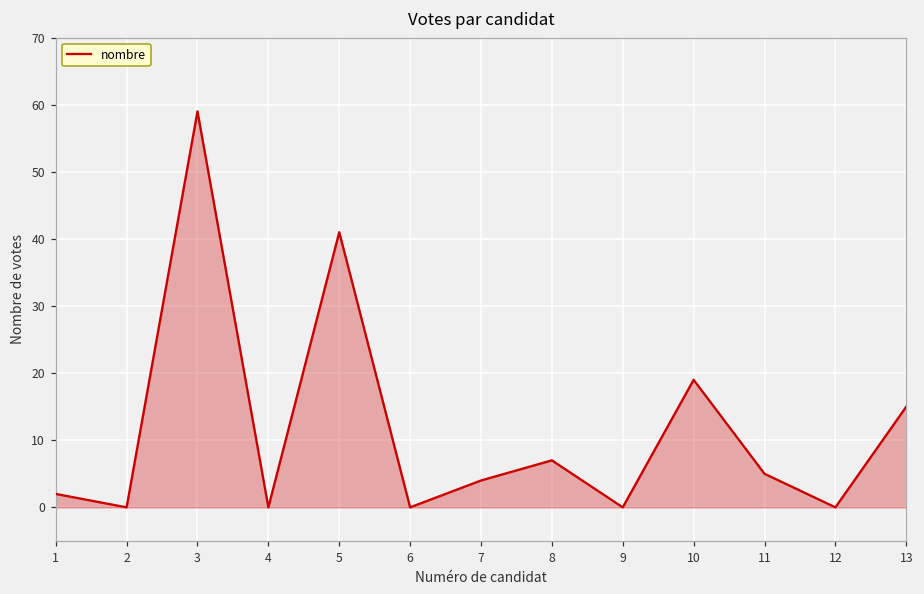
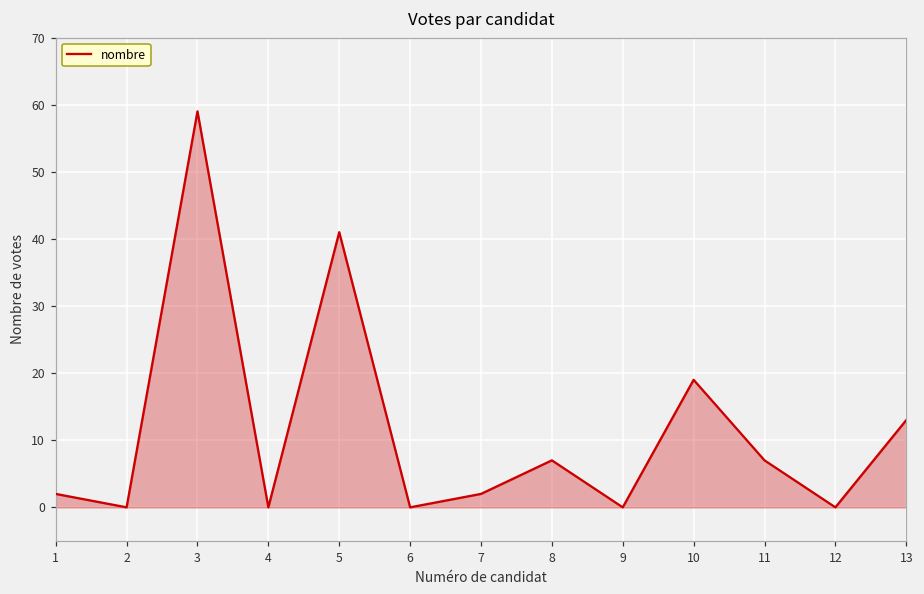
  {
    "1": 2,
    "2": 0,
    "3": 59,
    "4": 0,
    "5": 41,
    "6": 0,
-   "7": 4,
+   "7": 2,
    "8": 7,
    "9": 0,
    "10": 19,
-   "11": 5,
+   "11": 7,
    "12": 0,
-   "13": 15
+   "13": 13
  }
